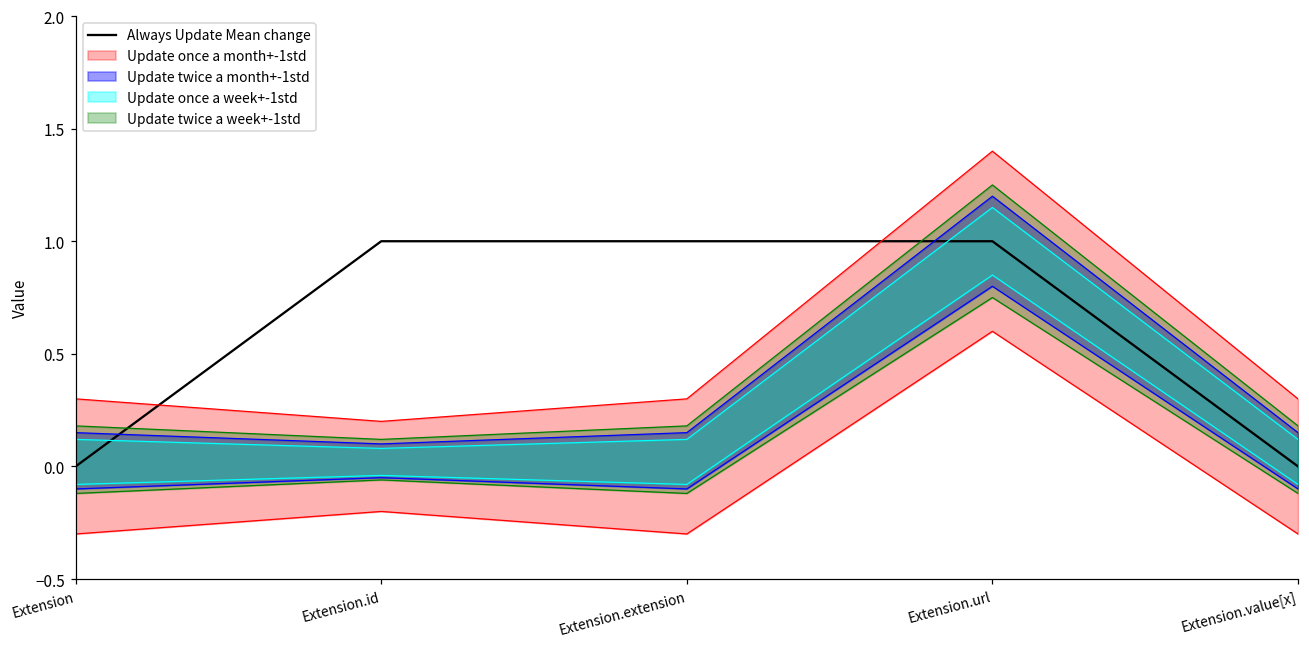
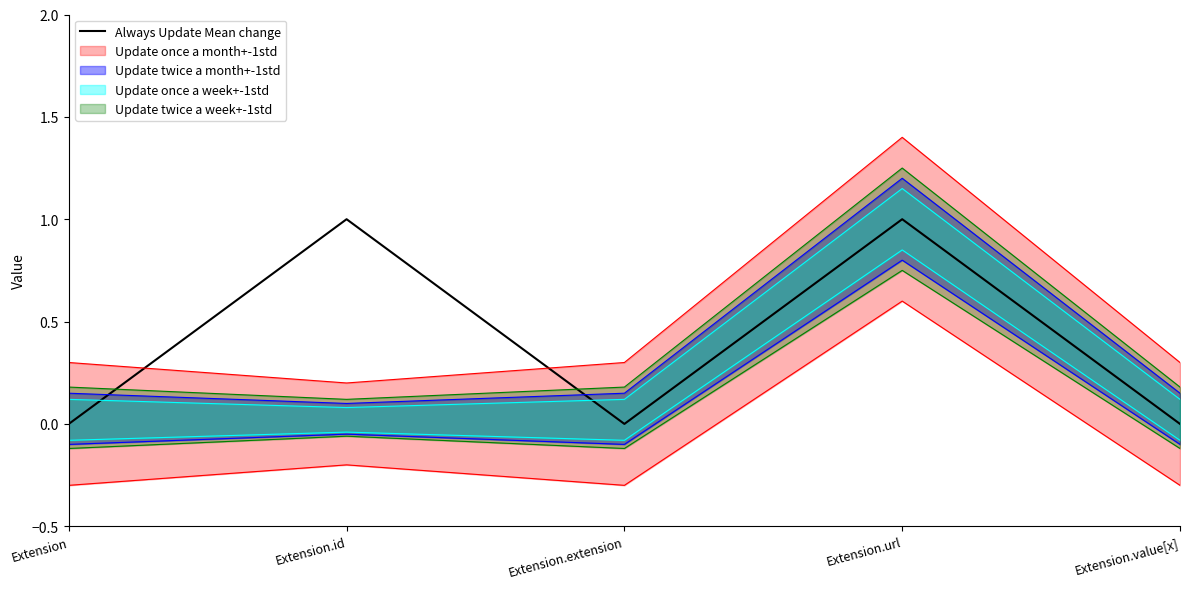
  {
    "Always Update Mean change": {
      "Extension": 0,
      "Extension.id": 1,
-     "Extension.extension": 1,
+     "Extension.extension": 0,
      "Extension.url": 1,
      "Extension.value[x]": 0
    }
  }
